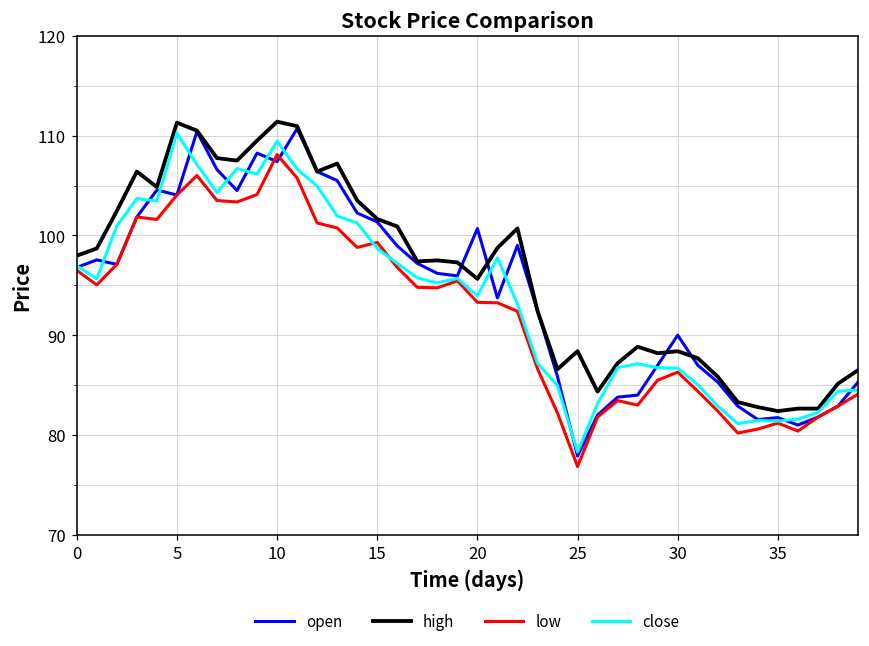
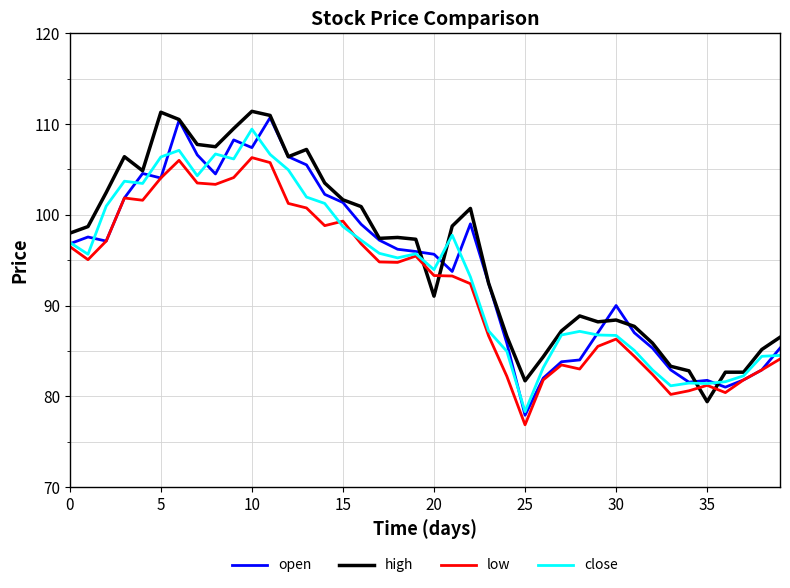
  {
    "open": {
      "10": 107,
      "15": 101,
-     "20": 101,
+     "20": 96,
      "25": 78,
      "30": 90,
      "35": 82
    },
    "high": {
      "0": 98,
      "5": 111,
      "10": 111,
      "15": 102,
-     "20": 96,
-     "25": 88,
+     "20": 91,
+     "25": 82,
      "30": 88,
-     "35": 82
+     "35": 79
    },
    "low": {
      "0": 97,
-     "10": 108,
+     "10": 106,
      "15": 99,
      "20": 93,
      "25": 77,
      "30": 86
    },
    "close": {
-     "5": 110,
+     "5": 106,
      "10": 109,
      "15": 99,
      "20": 94,
      "25": 78,
      "30": 87
    }
  }
